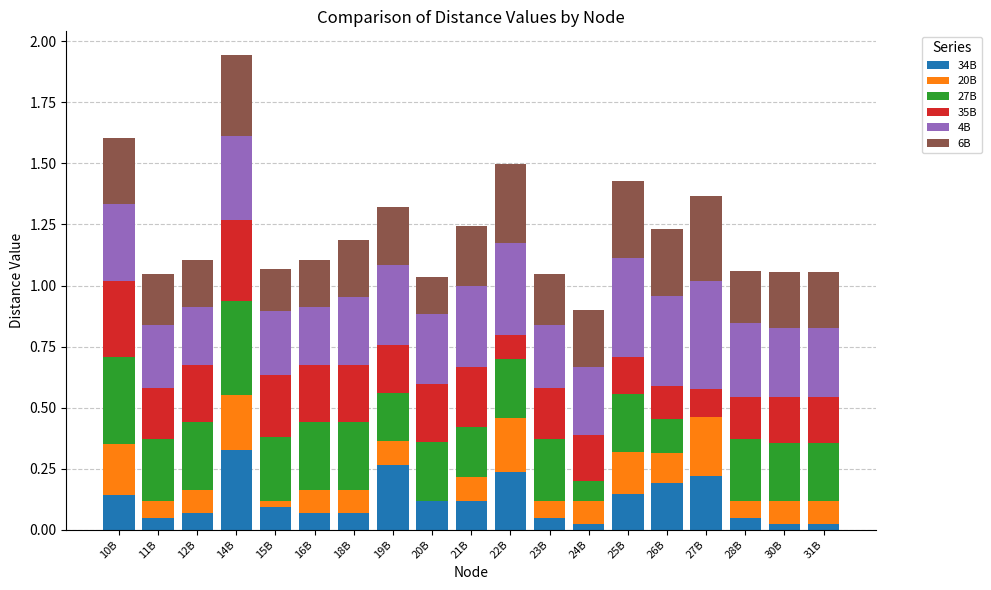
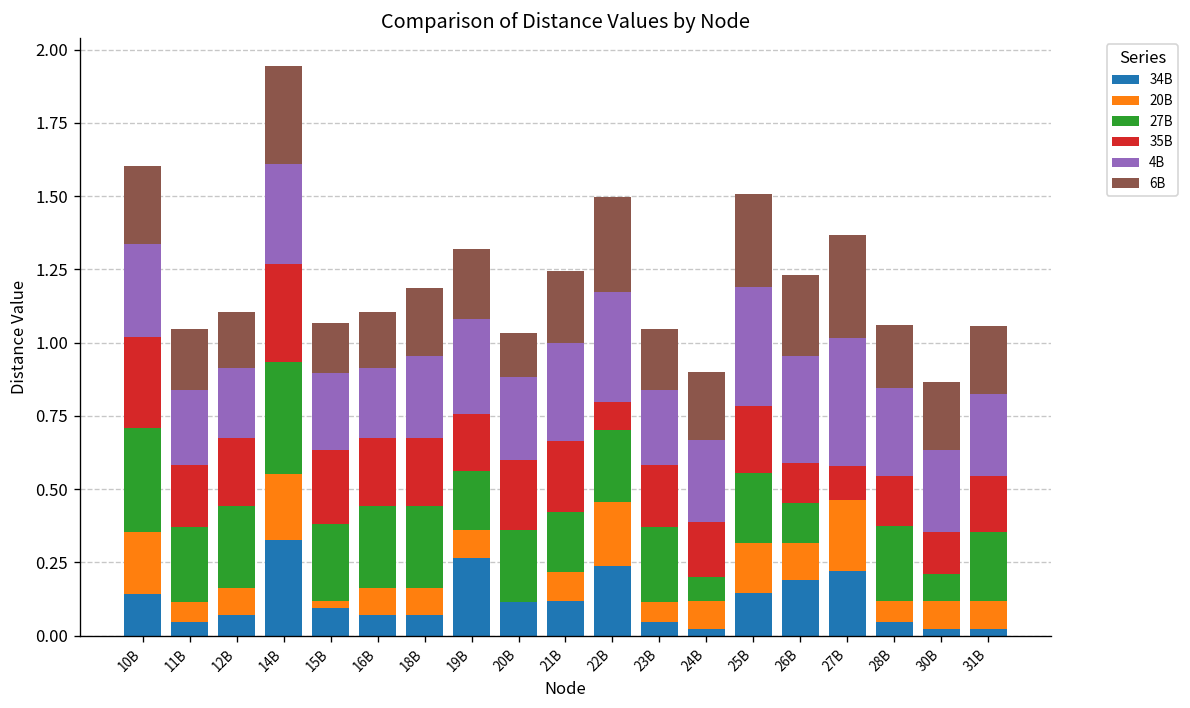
  {
    "34B": {
      "10B": 0.14,
      "11B": 0.05,
      "12B": 0.07,
      "14B": 0.33,
      "15B": 0.09,
      "16B": 0.07,
      "18B": 0.07,
      "19B": 0.27,
      "20B": 0.12,
      "21B": 0.12,
      "22B": 0.24,
      "23B": 0.05,
      "24B": 0.02,
      "25B": 0.15,
      "26B": 0.19,
      "27B": 0.22,
      "28B": 0.05,
      "30B": 0.02,
      "31B": 0.02
    },
    "20B": {
      "10B": 0.21,
      "11B": 0.07,
      "12B": 0.09,
      "14B": 0.22,
      "15B": 0.02,
      "16B": 0.09,
      "18B": 0.09,
      "19B": 0.10,
      "20B": 0.00,
      "21B": 0.10,
      "22B": 0.22,
      "23B": 0.07,
      "24B": 0.09,
      "25B": 0.17,
      "26B": 0.13,
      "27B": 0.24,
      "28B": 0.07,
      "30B": 0.09,
      "31B": 0.09
    },
    "27B": {
      "10B": 0.36,
      "11B": 0.26,
      "12B": 0.28,
      "14B": 0.38,
      "15B": 0.26,
      "16B": 0.28,
      "18B": 0.28,
      "19B": 0.20,
      "20B": 0.24,
      "21B": 0.21,
      "22B": 0.24,
      "23B": 0.26,
      "24B": 0.08,
      "25B": 0.24,
      "26B": 0.14,
      "27B": 0.00,
      "28B": 0.25,
-     "30B": 0.24,
+     "30B": 0.09,
      "31B": 0.24
    },
    "35B": {
      "10B": 0.31,
      "11B": 0.21,
      "12B": 0.23,
      "14B": 0.33,
      "15B": 0.26,
      "16B": 0.23,
      "18B": 0.23,
      "19B": 0.20,
      "20B": 0.24,
      "21B": 0.24,
      "22B": 0.10,
      "23B": 0.21,
      "24B": 0.19,
-     "25B": 0.15,
+     "25B": 0.23,
      "26B": 0.14,
      "27B": 0.11,
      "28B": 0.17,
-     "30B": 0.19,
+     "30B": 0.14,
      "31B": 0.19
    },
    "4B": {
      "10B": 0.32,
      "11B": 0.26,
      "12B": 0.24,
      "14B": 0.34,
      "15B": 0.26,
      "16B": 0.24,
      "18B": 0.28,
      "19B": 0.33,
      "20B": 0.29,
      "21B": 0.33,
      "22B": 0.38,
      "23B": 0.26,
      "24B": 0.28,
      "25B": 0.40,
      "26B": 0.37,
      "27B": 0.44,
      "28B": 0.30,
      "30B": 0.28,
      "31B": 0.28
    },
    "6B": {
      "10B": 0.27,
      "11B": 0.21,
      "12B": 0.19,
      "14B": 0.33,
      "15B": 0.17,
      "16B": 0.19,
      "18B": 0.23,
      "19B": 0.24,
      "20B": 0.15,
      "21B": 0.24,
      "22B": 0.32,
      "23B": 0.21,
      "24B": 0.23,
      "25B": 0.32,
      "26B": 0.27,
      "27B": 0.35,
      "28B": 0.21,
      "30B": 0.23,
      "31B": 0.23
    }
  }
